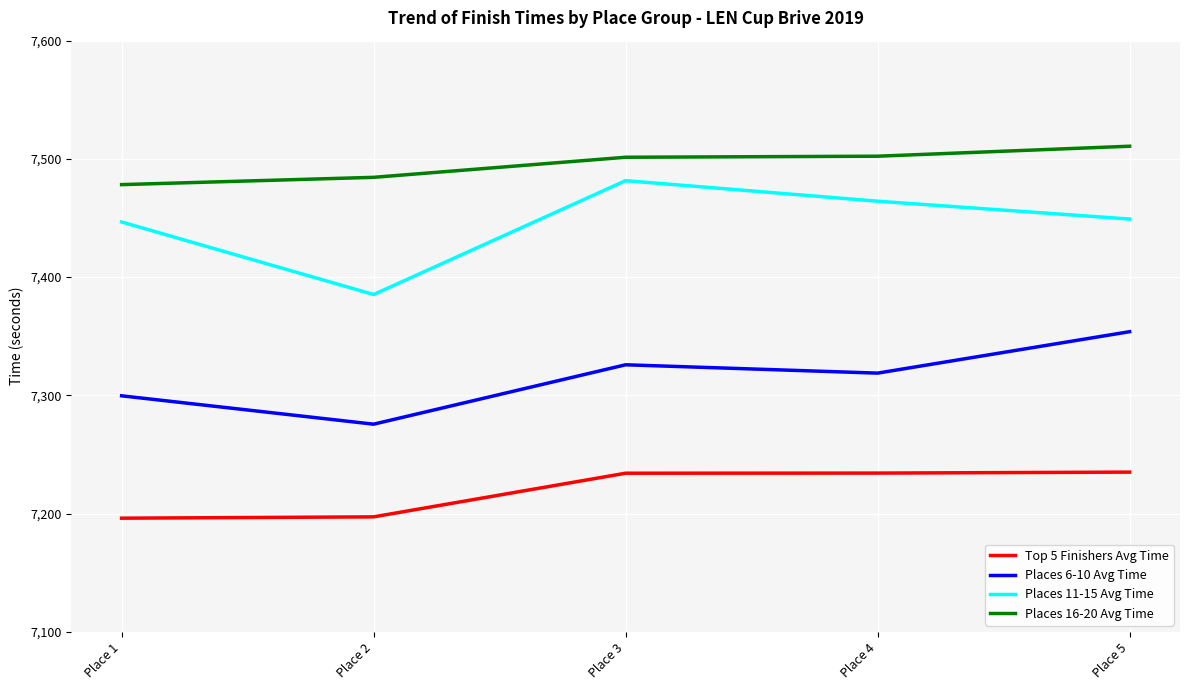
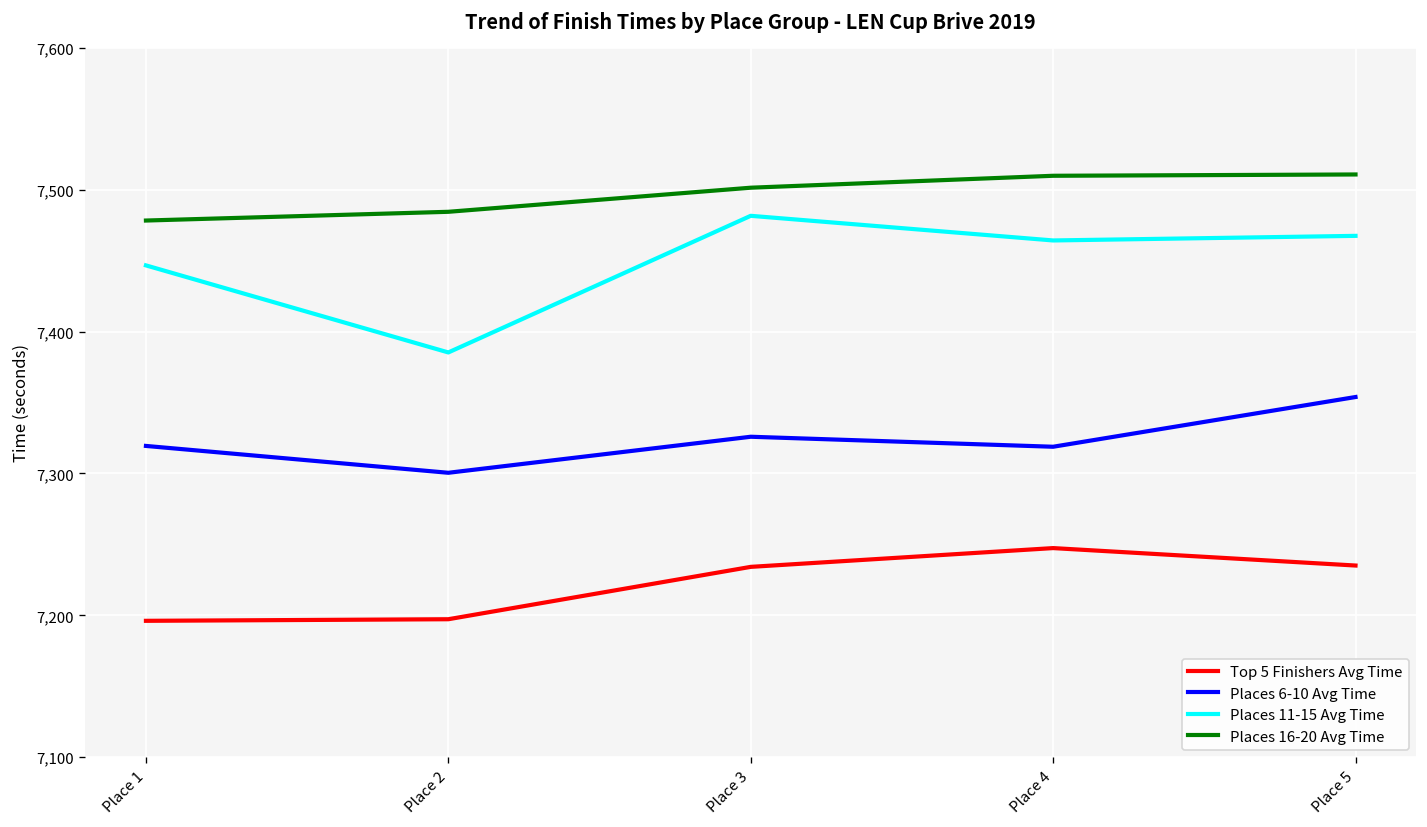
  {
    "Top 5 Finishers Avg Time": {
      "Place 1": "7,196",
      "Place 2": "7,197",
      "Place 3": "7,234",
-     "Place 4": "7,234",
+     "Place 4": "7,247",
      "Place 5": "7,235"
    },
    "Places 6-10 Avg Time": {
-     "Place 1": "7,300",
-     "Place 2": "7,276",
+     "Place 1": "7,319",
+     "Place 2": "7,300",
      "Place 3": "7,326",
      "Place 4": "7,319",
      "Place 5": "7,354"
    },
    "Places 11-15 Avg Time": {
      "Place 1": "7,447",
      "Place 2": "7,385",
      "Place 3": "7,482",
      "Place 4": "7,464",
-     "Place 5": "7,449"
+     "Place 5": "7,467"
    },
    "Places 16-20 Avg Time": {
      "Place 1": "7,478",
      "Place 2": "7,484",
      "Place 3": "7,501",
-     "Place 4": "7,502",
+     "Place 4": "7,510",
      "Place 5": "7,511"
    }
  }
